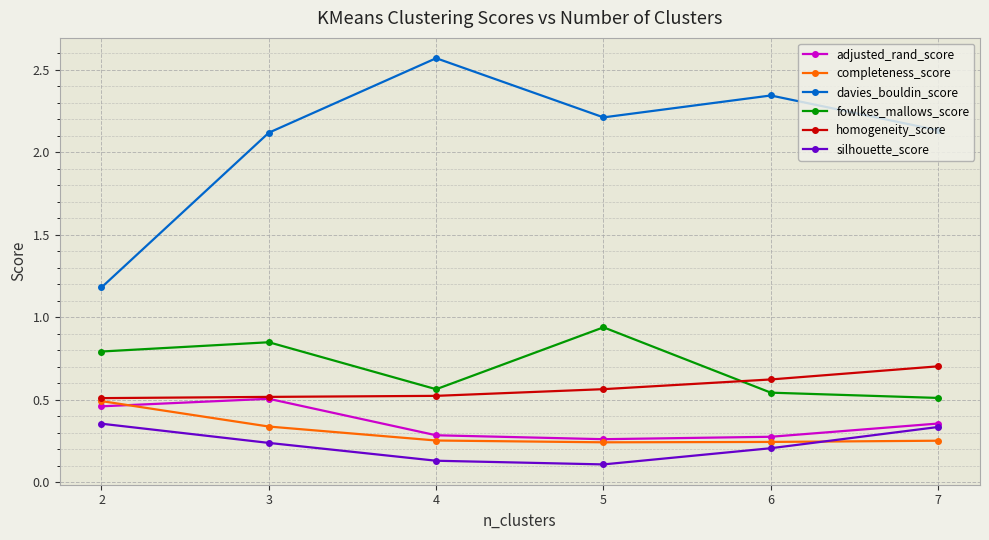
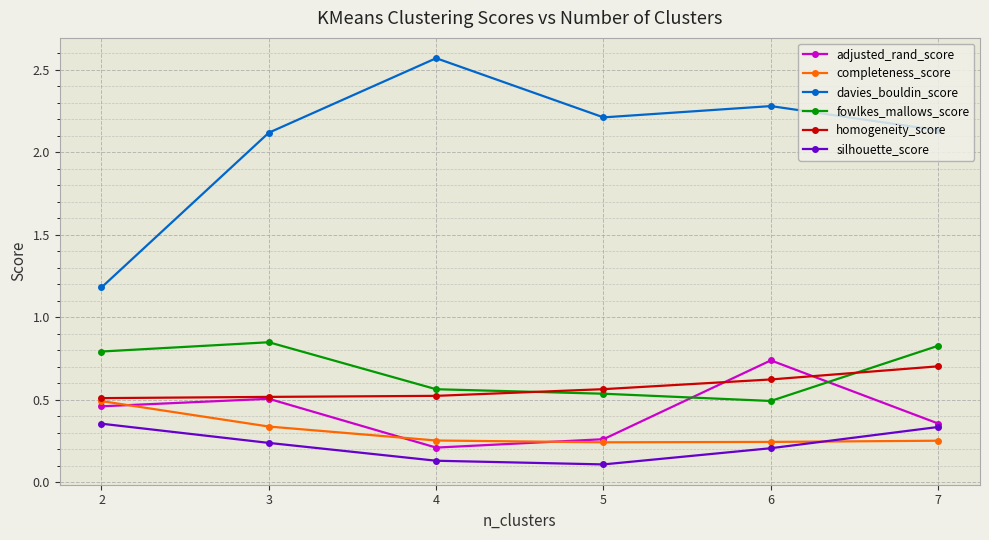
  {
    "adjusted_rand_score": {
      "2": 0.46,
-     "4": 0.28,
+     "4": 0.21,
      "5": 0.26,
-     "6": 0.27,
+     "6": 0.74,
      "7": 0.35
    },
    "completeness_score": {
      "2": 0.49,
      "3": 0.34,
      "4": 0.25,
      "5": 0.24,
      "6": 0.24,
      "7": 0.25
    },
    "davies_bouldin_score": {
      "2": 1.18,
      "3": 2.12,
      "4": 2.57,
      "5": 2.21,
-     "6": 2.34
+     "6": 2.28
    },
    "fowlkes_mallows_score": {
      "2": 0.79,
      "3": 0.85,
      "4": 0.56,
-     "5": 0.94,
-     "6": 0.54,
-     "7": 0.51
+     "5": 0.54,
+     "6": 0.49,
+     "7": 0.83
    },
    "homogeneity_score": {
      "2": 0.51,
      "4": 0.52,
      "5": 0.56,
      "6": 0.62,
      "7": 0.70
    },
    "silhouette_score": {
      "2": 0.35,
      "3": 0.24,
      "4": 0.13,
      "5": 0.11,
      "6": 0.20,
      "7": 0.33
    }
  }
